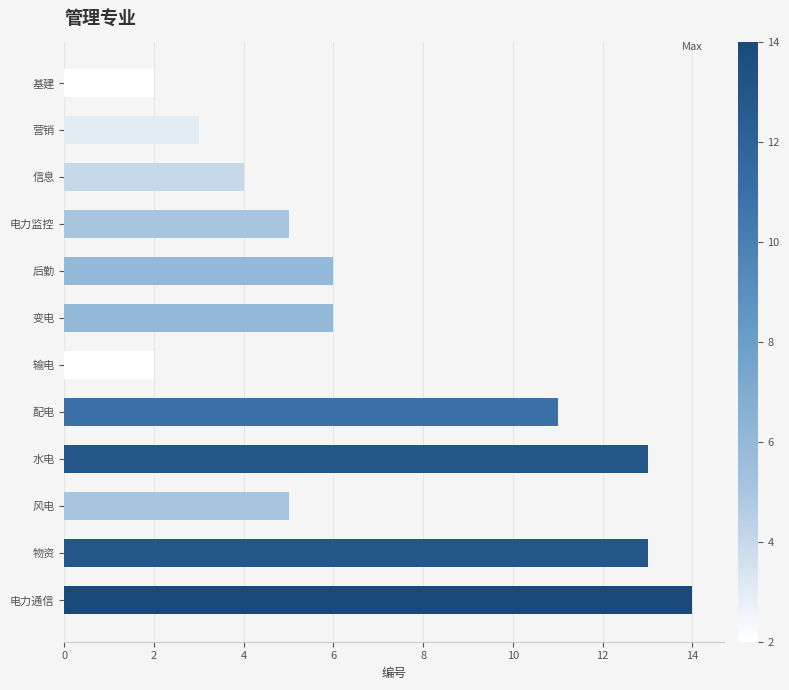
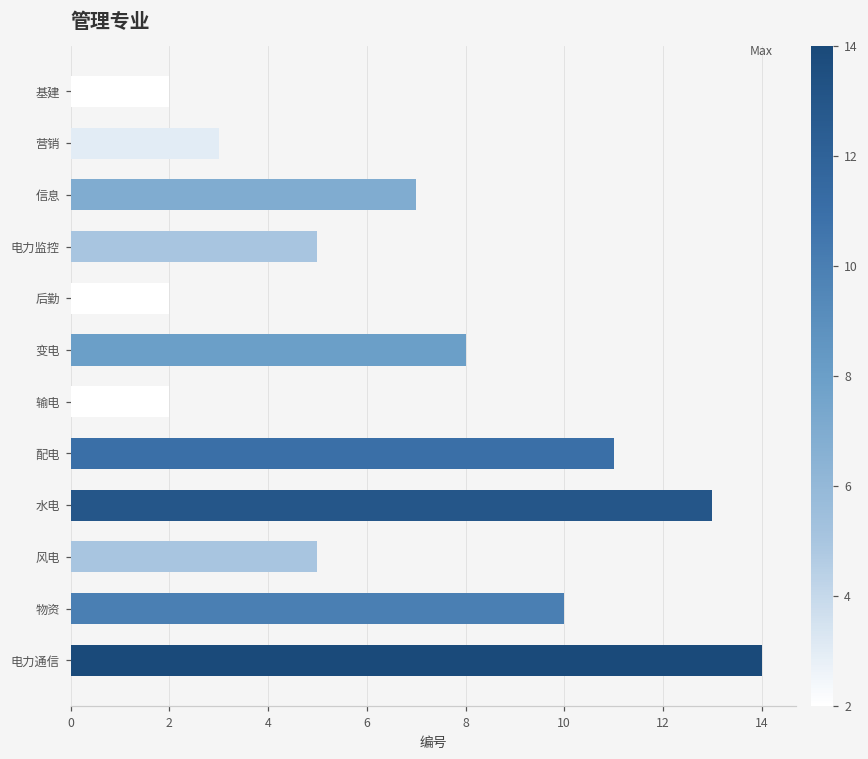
  {
    "基建": 2,
    "营销": 3,
-   "信息": 4,
+   "信息": 7,
    "电力监控": 5,
-   "后勤": 6,
-   "变电": 6,
+   "后勤": 2,
+   "变电": 8,
    "输电": 2,
    "配电": 11,
    "水电": 13,
    "风电": 5,
-   "物资": 13,
+   "物资": 10,
    "电力通信": 14
  }
